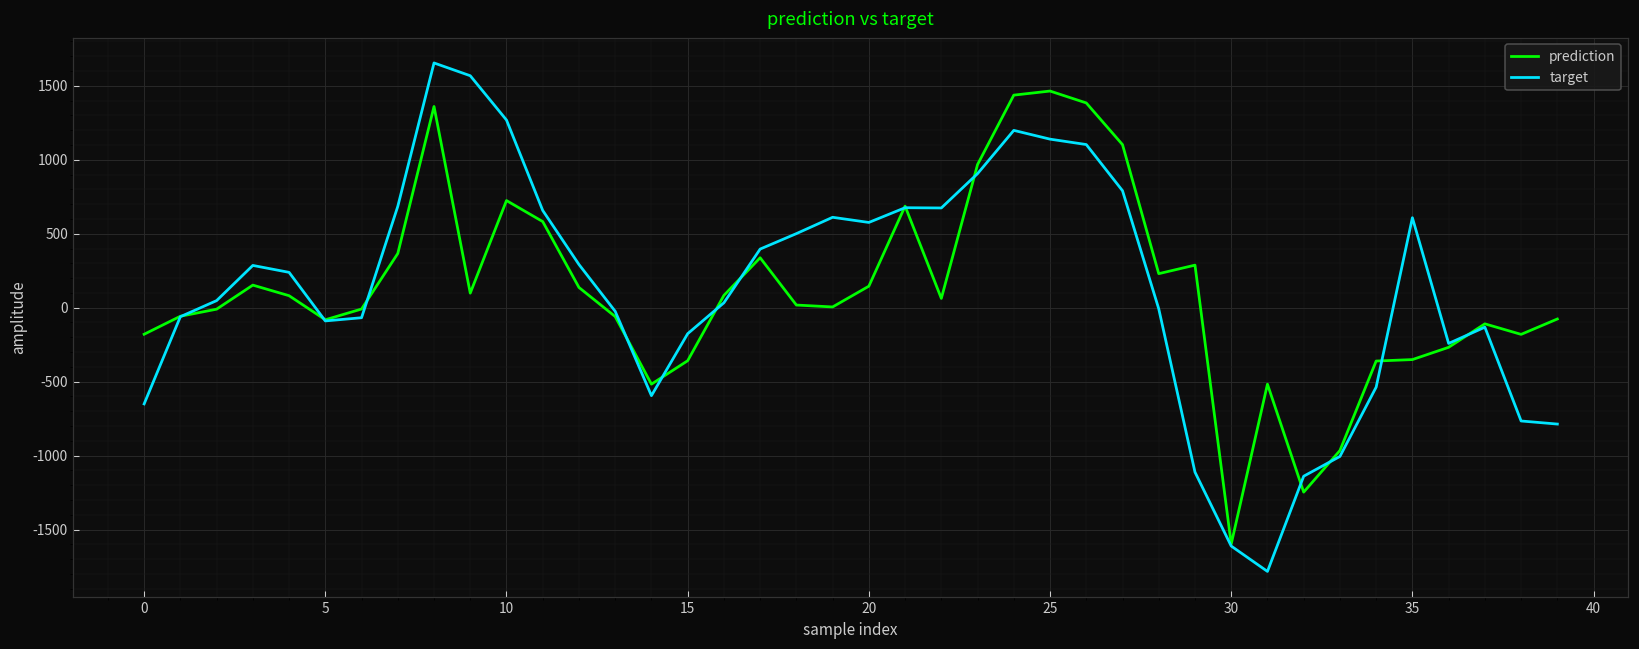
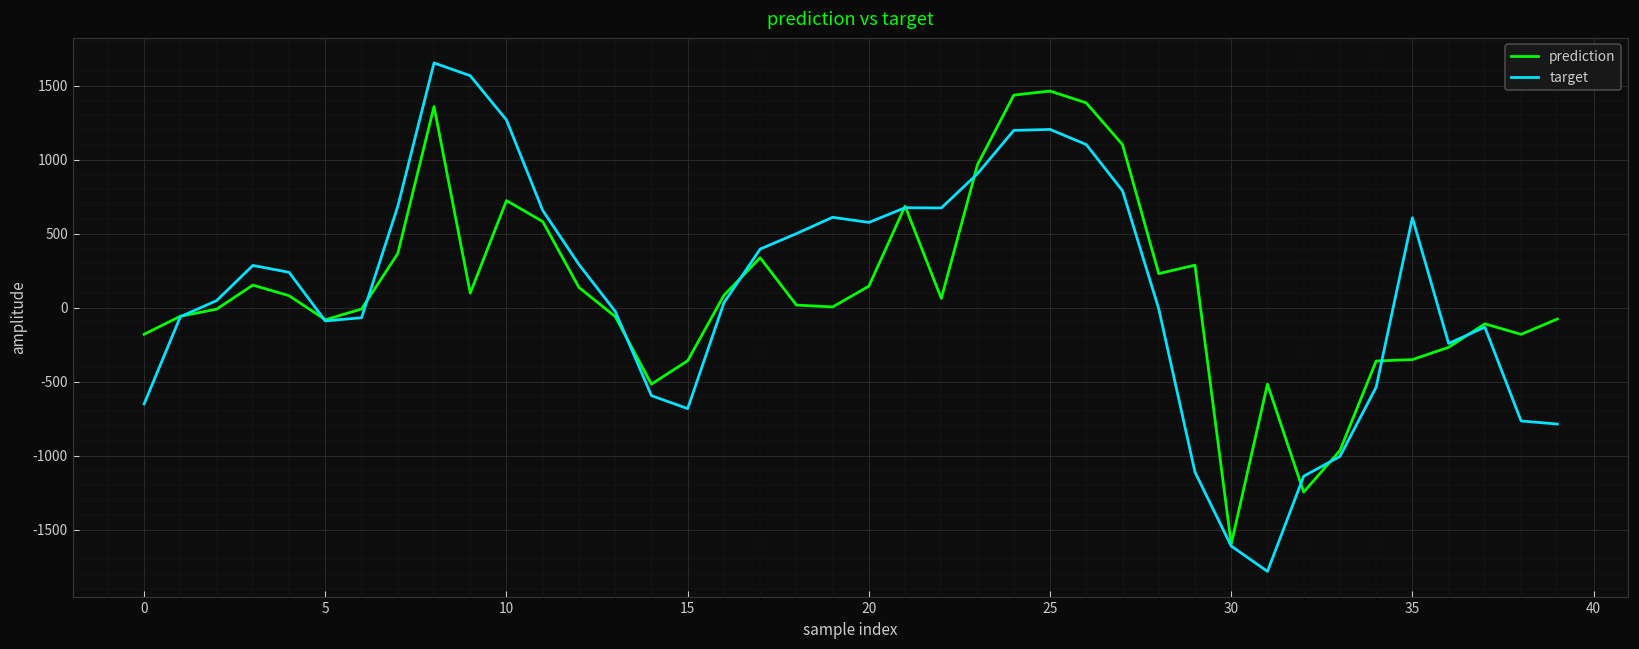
  {
    "prediction": {
      "0": -180,
      "10": 720,
      "15": -360,
      "20": 150,
      "25": 1460,
      "35": -350
    },
    "target": {
      "0": -650,
      "10": 1270,
-     "15": -180,
+     "15": -680,
      "20": 580,
-     "25": 1140,
+     "25": 1200,
      "35": 610
    }
  }
